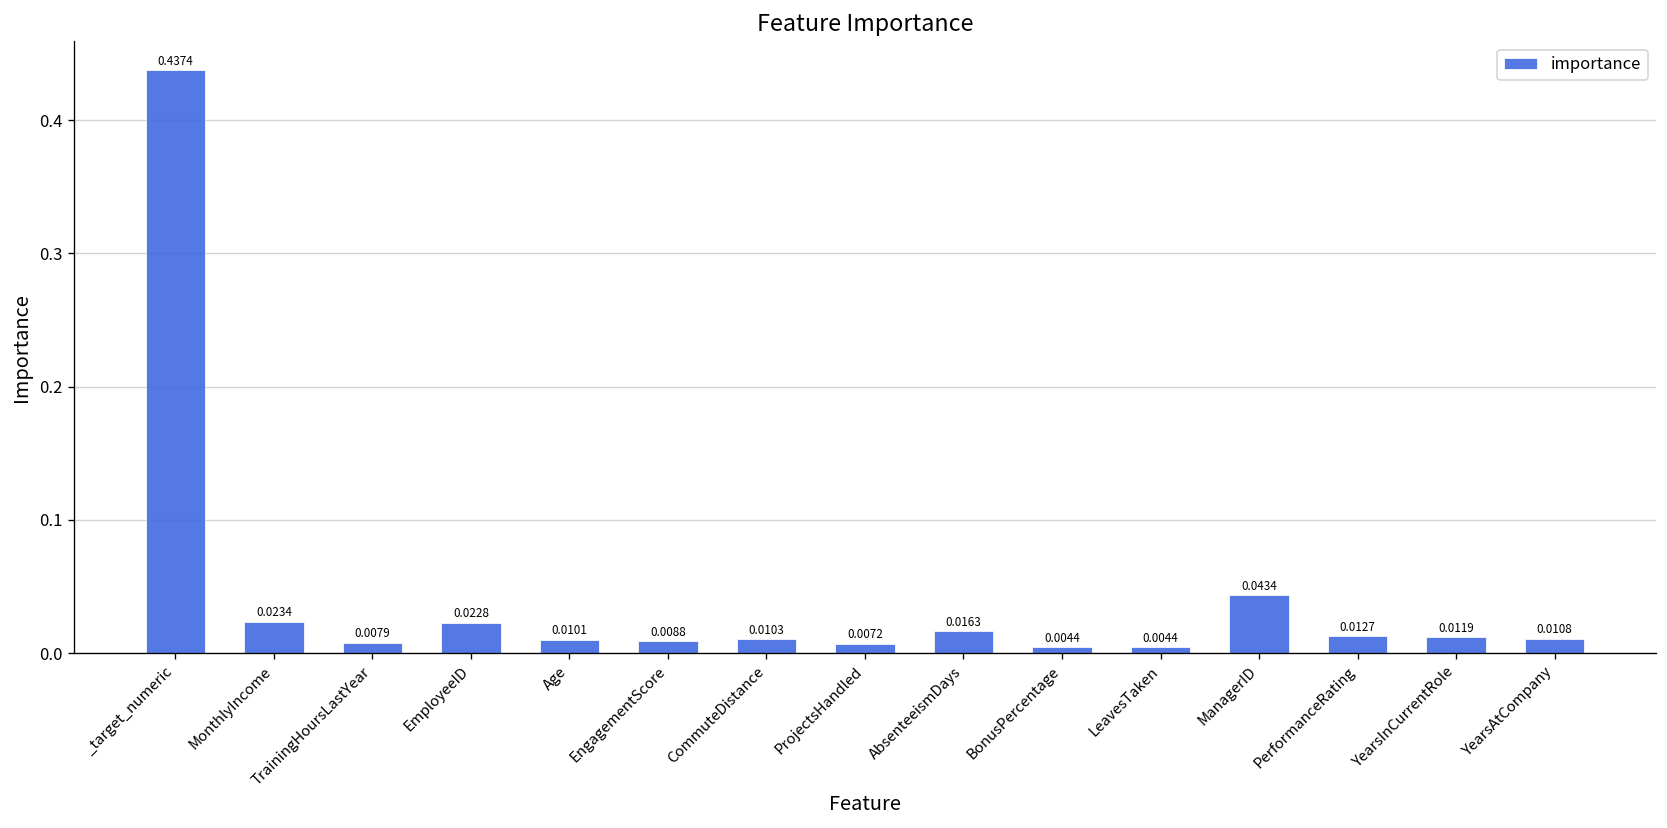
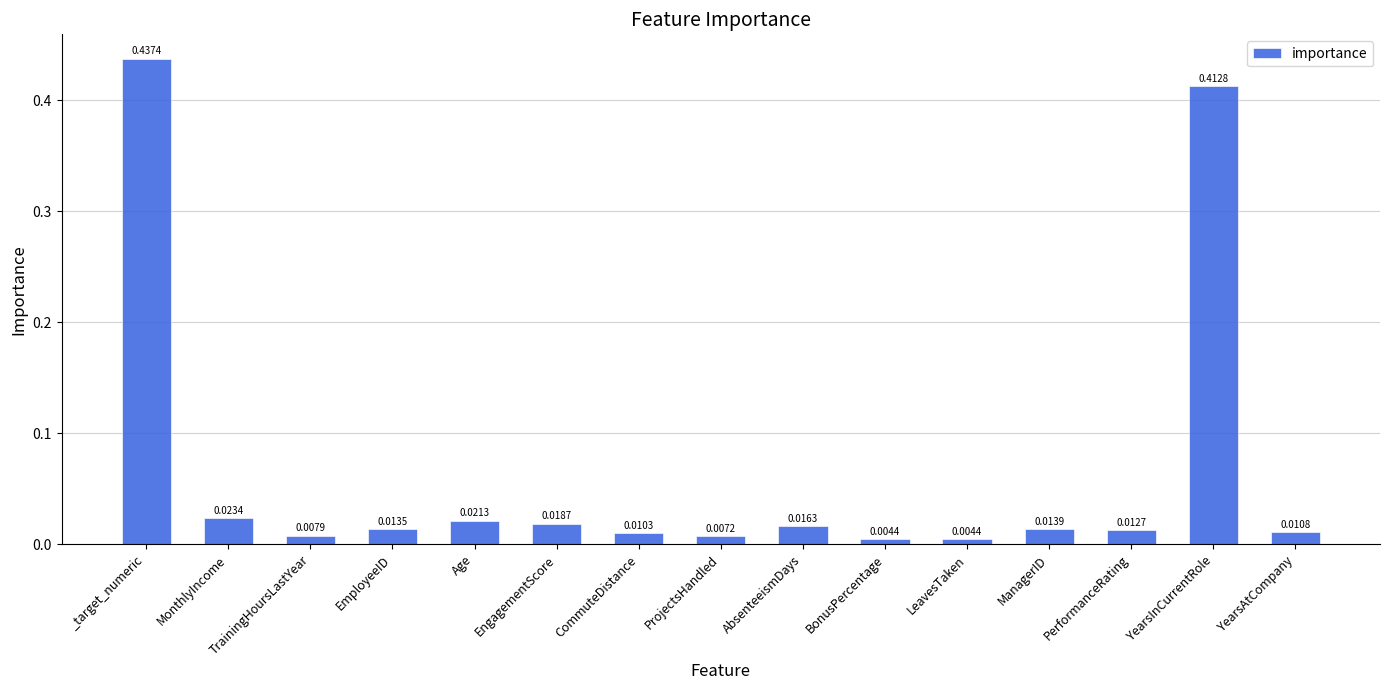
  {
    "_target_numeric": 0.4374,
    "MonthlyIncome": 0.0234,
    "TrainingHoursLastYear": 0.0079,
-   "EmployeeID": 0.0228,
-   "Age": 0.0101,
-   "EngagementScore": 0.0088,
+   "EmployeeID": 0.0135,
+   "Age": 0.0213,
+   "EngagementScore": 0.0187,
    "CommuteDistance": 0.0103,
    "ProjectsHandled": 0.0072,
    "AbsenteeismDays": 0.0163,
    "BonusPercentage": 0.0044,
    "LeavesTaken": 0.0044,
-   "ManagerID": 0.0434,
+   "ManagerID": 0.0139,
    "PerformanceRating": 0.0127,
-   "YearsInCurrentRole": 0.0119,
+   "YearsInCurrentRole": 0.4128,
    "YearsAtCompany": 0.0108
  }
